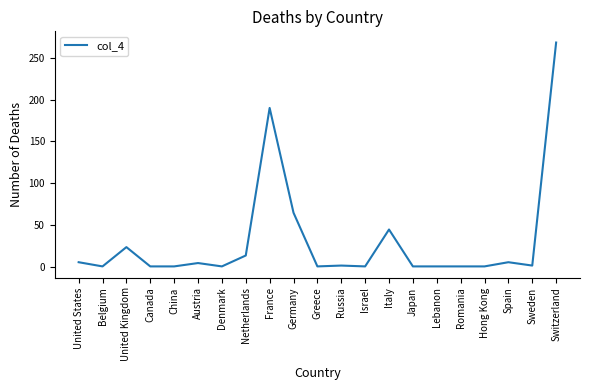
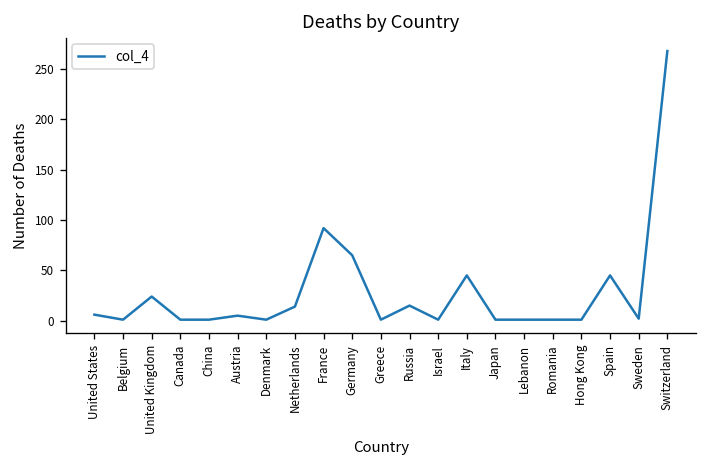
  {
    "United States": 10,
    "Belgium": 0,
    "United Kingdom": 20,
    "Canada": 0,
    "China": 0,
    "Austria": 10,
    "Denmark": 0,
    "Netherlands": 10,
-   "France": 190,
+   "France": 90,
    "Germany": 70,
    "Greece": 0,
-   "Russia": 0,
+   "Russia": 20,
    "Israel": 0,
    "Italy": 50,
    "Japan": 0,
    "Lebanon": 0,
    "Romania": 0,
    "Hong Kong": 0,
-   "Spain": 10,
+   "Spain": 50,
    "Sweden": 0,
    "Switzerland": 270
  }
